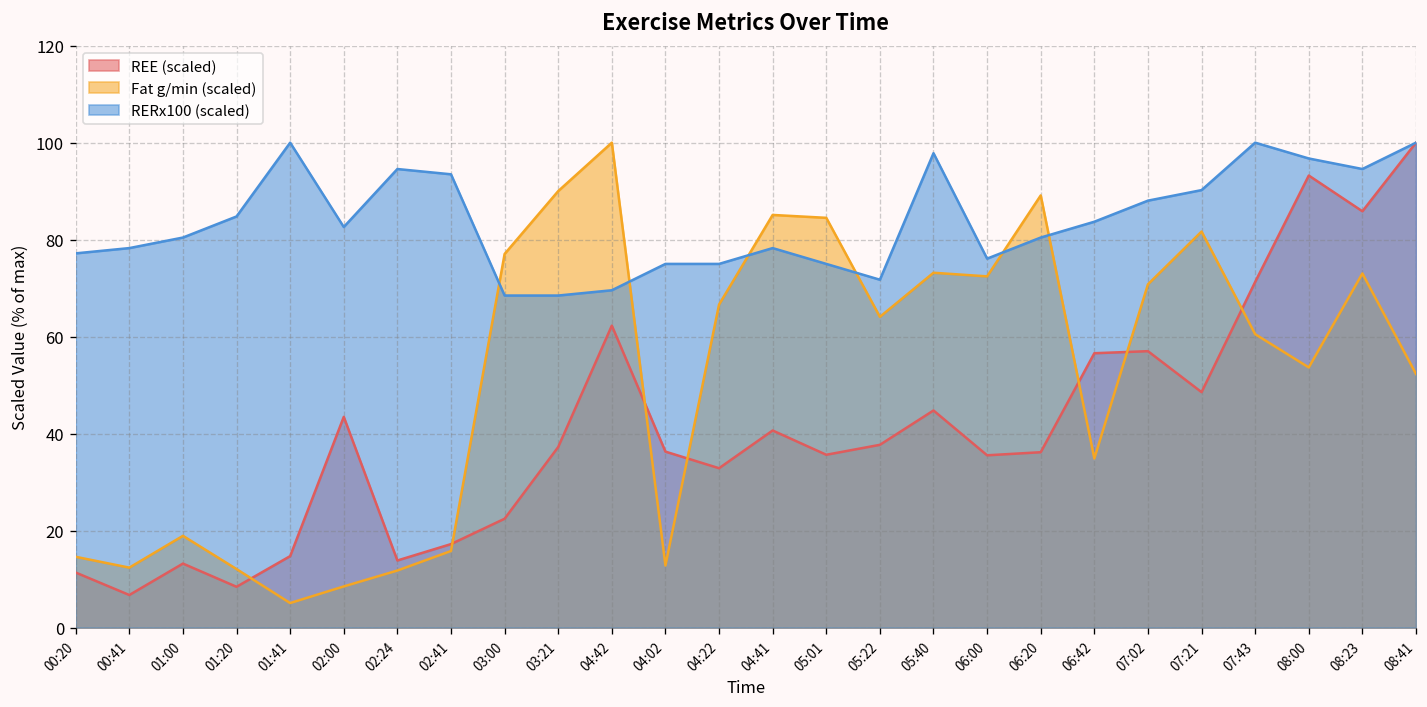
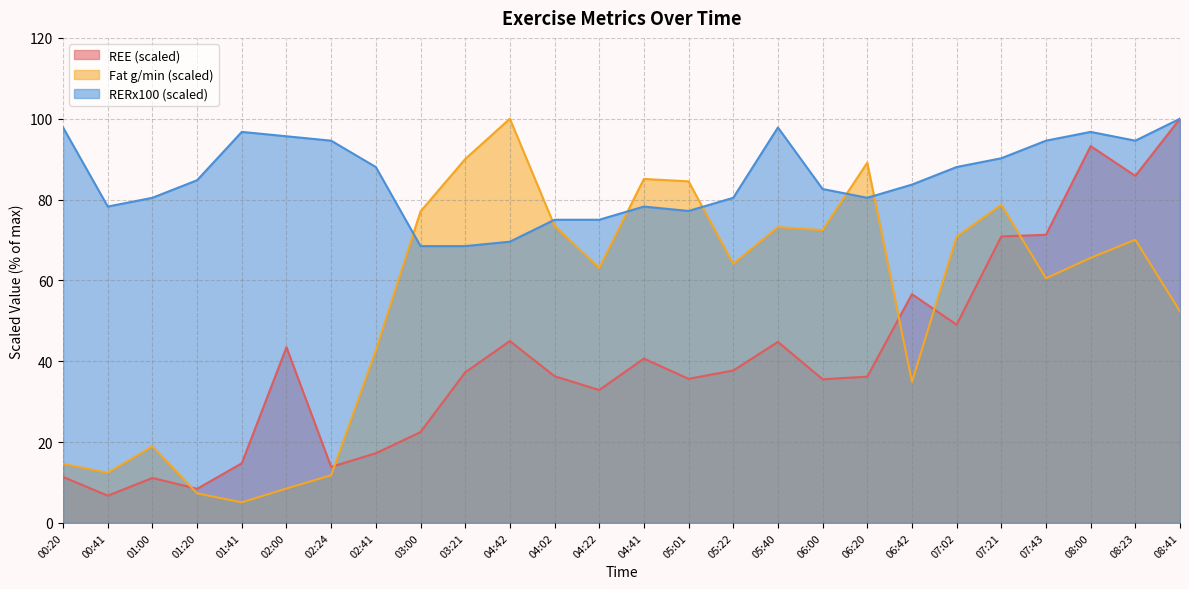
  {
    "REE (scaled)": {
      "00:20": 11,
      "00:41": 7,
-     "01:00": 13,
+     "01:00": 11,
      "01:20": 8,
      "01:41": 15,
      "02:00": 43,
      "02:24": 14,
      "02:41": 17,
      "03:00": 22,
      "03:21": 37,
-     "04:42": 62,
+     "04:42": 45,
      "04:02": 36,
      "04:22": 33,
      "04:41": 41,
      "05:01": 36,
      "05:22": 38,
      "05:40": 45,
      "06:00": 36,
      "06:20": 36,
      "06:42": 57,
-     "07:02": 57,
-     "07:21": 49,
+     "07:02": 49,
+     "07:21": 71,
      "07:43": 71,
      "08:00": 93,
      "08:23": 86
    },
    "Fat g/min (scaled)": {
      "00:20": 15,
      "00:41": 12,
      "01:00": 19,
-     "01:20": 12,
+     "01:20": 7,
      "01:41": 5,
      "02:00": 8,
      "02:24": 12,
-     "02:41": 16,
+     "02:41": 43,
      "03:00": 77,
      "03:21": 90,
      "04:42": 100,
-     "04:02": 13,
-     "04:22": 67,
+     "04:02": 73,
+     "04:22": 63,
      "04:41": 85,
      "05:01": 85,
      "05:22": 64,
      "05:40": 73,
      "06:00": 72,
      "06:20": 89,
      "06:42": 35,
      "07:02": 71,
-     "07:21": 82,
+     "07:21": 79,
      "07:43": 61,
-     "08:00": 54,
-     "08:23": 73,
+     "08:00": 66,
+     "08:23": 70,
      "08:41": 52
    },
    "RERx100 (scaled)": {
-     "00:20": 77,
+     "00:20": 98,
      "00:41": 78,
      "01:00": 80,
      "01:20": 85,
-     "01:41": 100,
-     "02:00": 83,
+     "01:41": 97,
+     "02:00": 96,
      "02:24": 95,
-     "02:41": 93,
+     "02:41": 88,
      "03:00": 68,
      "03:21": 68,
      "04:42": 70,
      "04:02": 75,
      "04:22": 75,
      "04:41": 78,
-     "05:01": 75,
-     "05:22": 72,
+     "05:01": 77,
+     "05:22": 80,
      "05:40": 98,
-     "06:00": 76,
+     "06:00": 83,
      "06:20": 80,
      "06:42": 84,
      "07:02": 88,
      "07:21": 90,
-     "07:43": 100,
+     "07:43": 95,
      "08:00": 97,
      "08:23": 95
    }
  }
